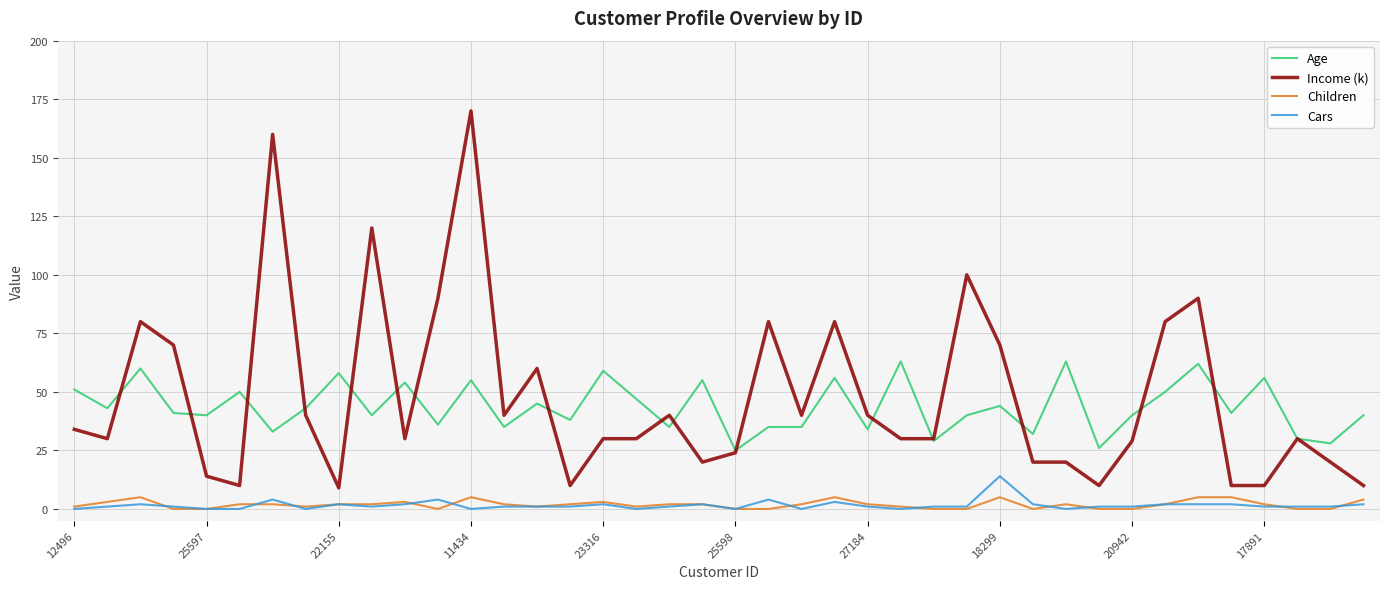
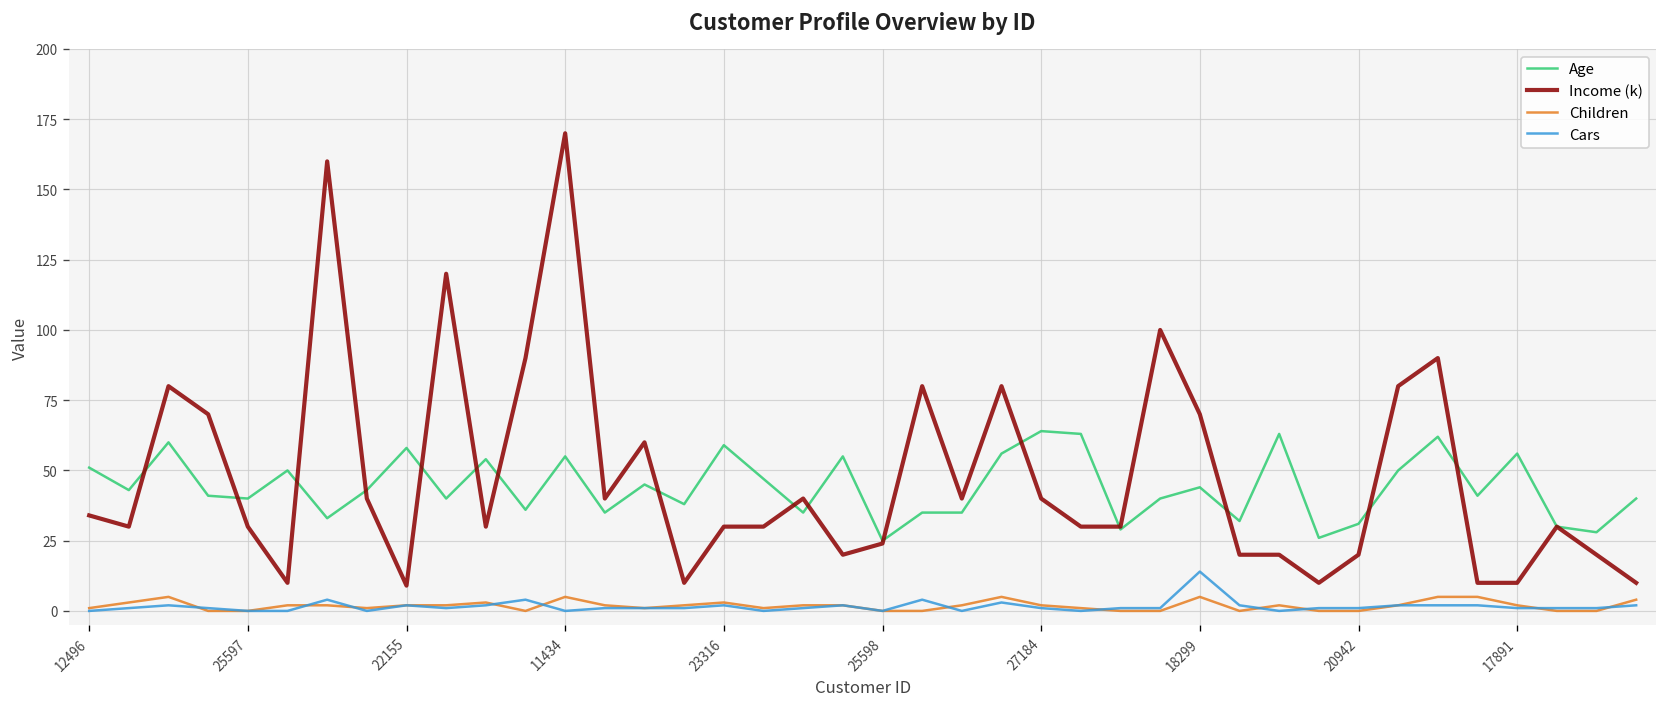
  {
    "Age": {
      "12496": 51,
      "25597": 40,
      "22155": 58,
      "11434": 55,
      "23316": 59,
-     "27184": 34,
+     "27184": 64,
      "18299": 44,
-     "20942": 40,
+     "20942": 31,
      "17891": 56
    },
    "Income (k)": {
      "12496": 34,
-     "25597": 14,
+     "25597": 30,
      "22155": 9,
      "11434": 170,
      "23316": 30,
      "27184": 40,
      "18299": 70,
-     "20942": 29,
+     "20942": 20,
      "17891": 10
    },
    "Children": {
      "11434": 5,
      "18299": 5
    },
    "Cars": {
      "11434": 0,
      "18299": 14
    }
  }
